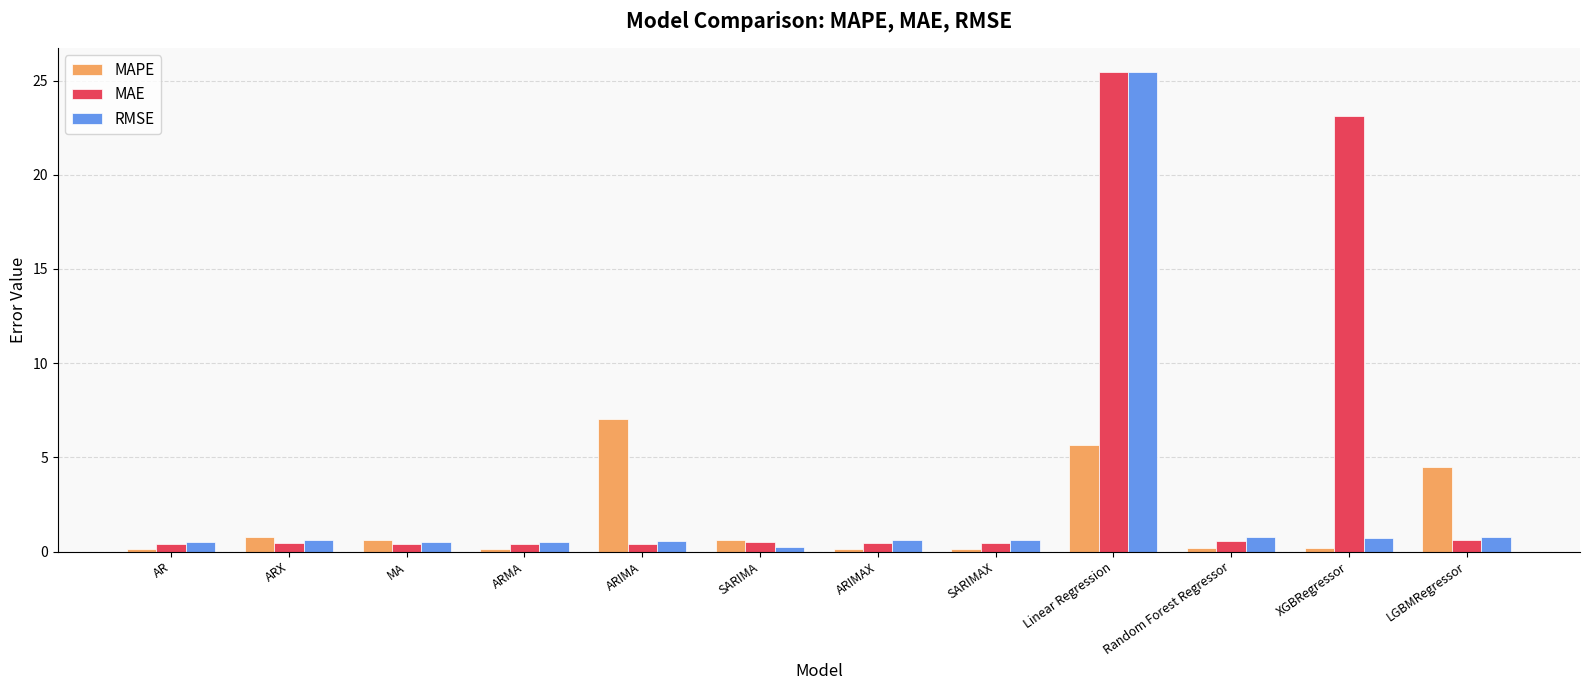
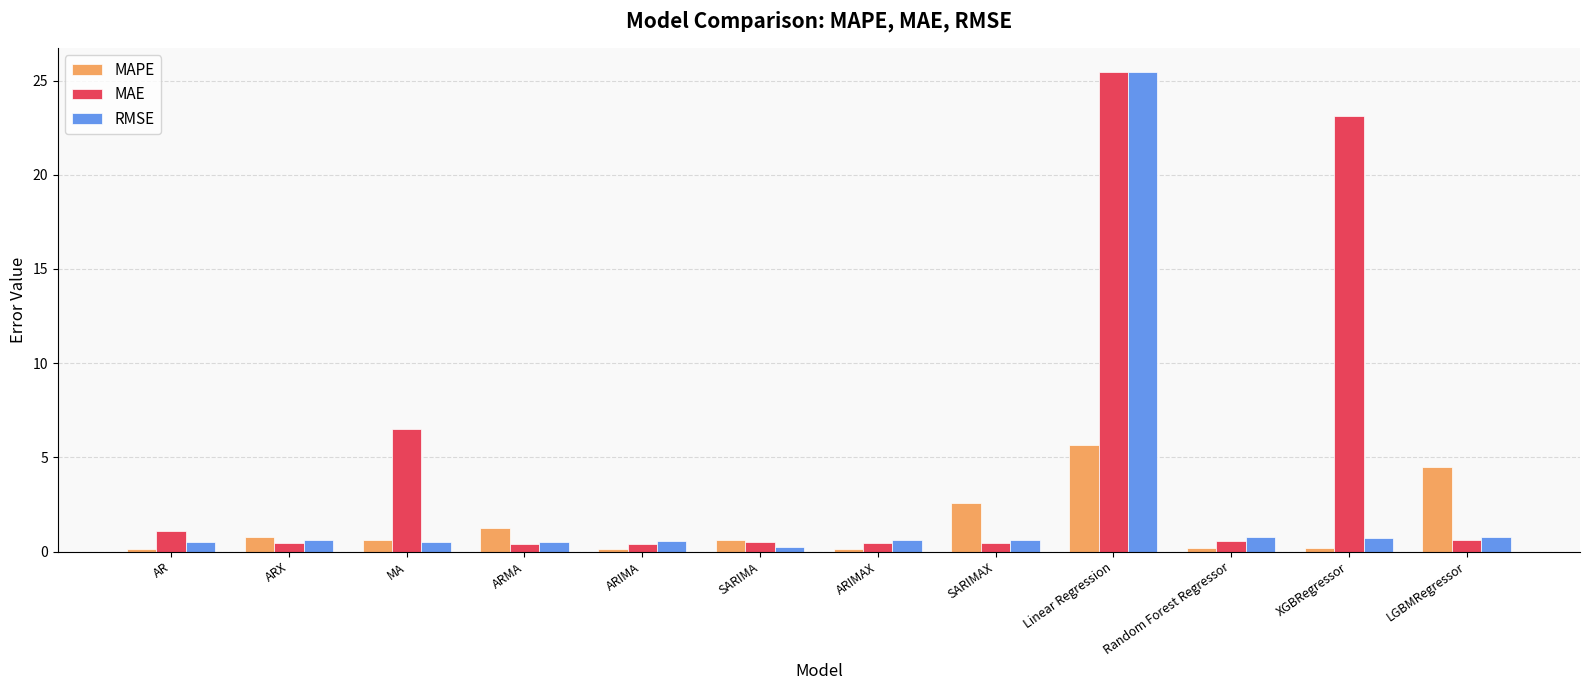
  {
    "MAPE": {
      "ARX": 0.8,
      "MA": 0.6,
-     "ARMA": 0.1,
-     "ARIMA": 7.0,
+     "ARMA": 1.3,
+     "ARIMA": 0.1,
      "SARIMA": 0.6,
      "ARIMAX": 0.1,
-     "SARIMAX": 0.1,
+     "SARIMAX": 2.6,
      "Linear Regression": 5.7,
      "Random Forest Regressor": 0.2,
      "XGBRegressor": 0.2,
      "LGBMRegressor": 4.5
    },
    "MAE": {
-     "AR": 0.4,
+     "AR": 1.1,
      "ARX": 0.5,
-     "MA": 0.4,
+     "MA": 6.5,
      "ARMA": 0.4,
      "ARIMA": 0.4,
      "SARIMA": 0.5,
      "ARIMAX": 0.5,
      "SARIMAX": 0.5,
      "Linear Regression": 25.5,
      "Random Forest Regressor": 0.6,
      "XGBRegressor": 23.1,
      "LGBMRegressor": 0.6
    },
    "RMSE": {
      "AR": 0.5,
      "ARX": 0.6,
      "MA": 0.5,
      "ARMA": 0.5,
      "ARIMA": 0.6,
      "SARIMA": 0.2,
      "ARIMAX": 0.6,
      "SARIMAX": 0.6,
      "Linear Regression": 25.5,
      "Random Forest Regressor": 0.7,
      "XGBRegressor": 0.7,
      "LGBMRegressor": 0.8
    }
  }
